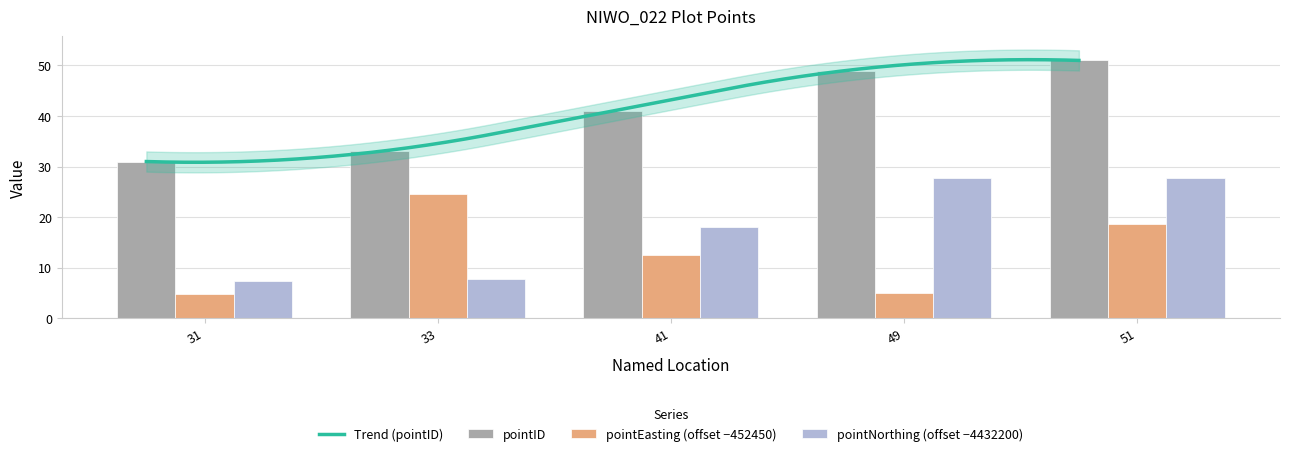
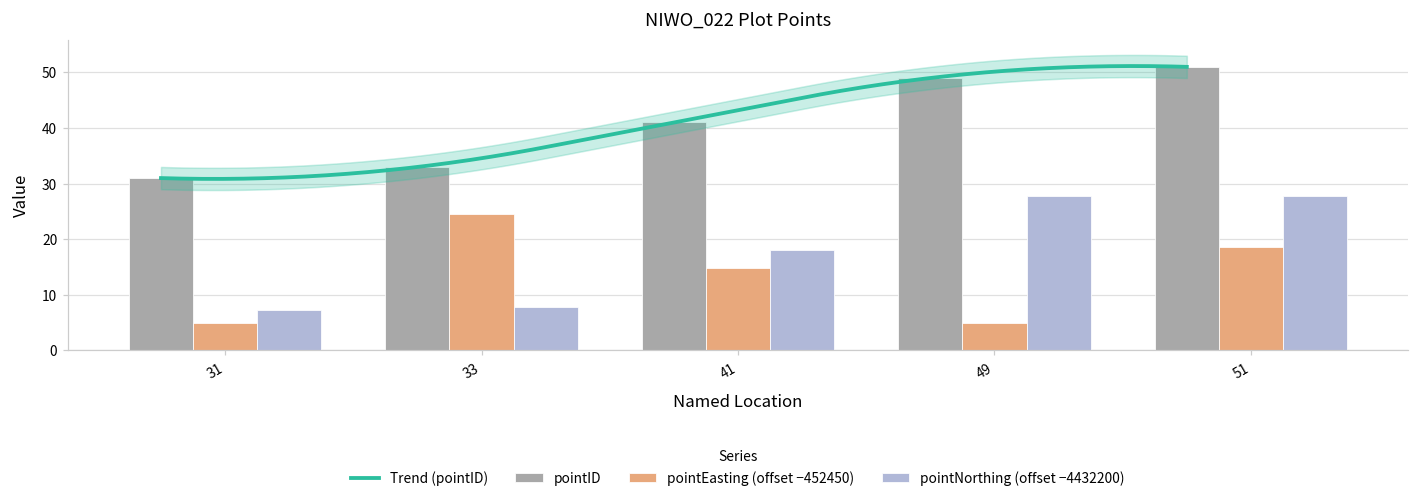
  {
    "pointEasting (offset −452450)": {
      "31": 5,
      "33": 24,
-     "41": 12,
+     "41": 15,
      "49": 5,
      "51": 19
    }
  }
